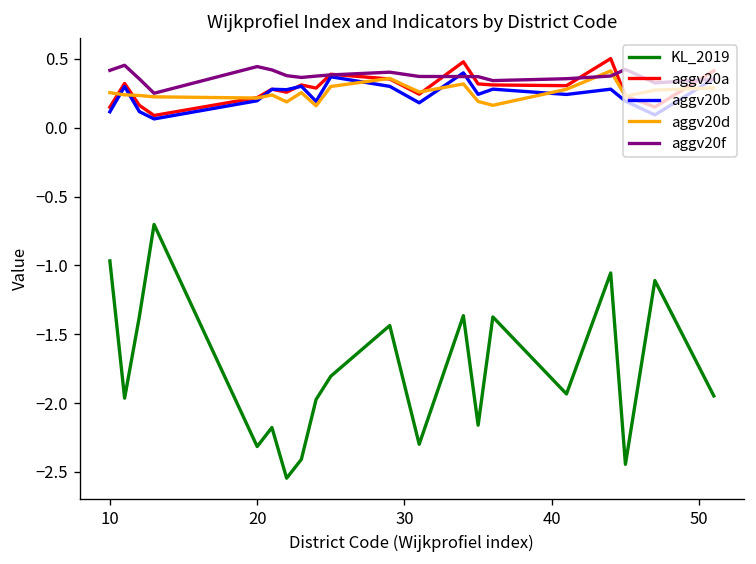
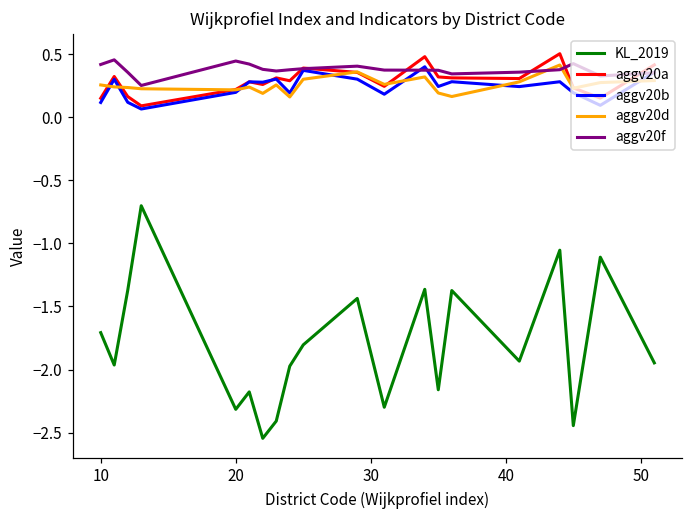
  {
    "KL_2019": {
-     "10": -0.97,
+     "10": -1.71,
      "20": -2.32
    },
    "aggv20a": {
      "10": 0.15
    },
    "aggv20b": {
      "10": 0.12
    },
    "aggv20d": {
      "10": 0.25
    },
    "aggv20f": {
      "10": 0.42,
      "20": 0.44
    }
  }
